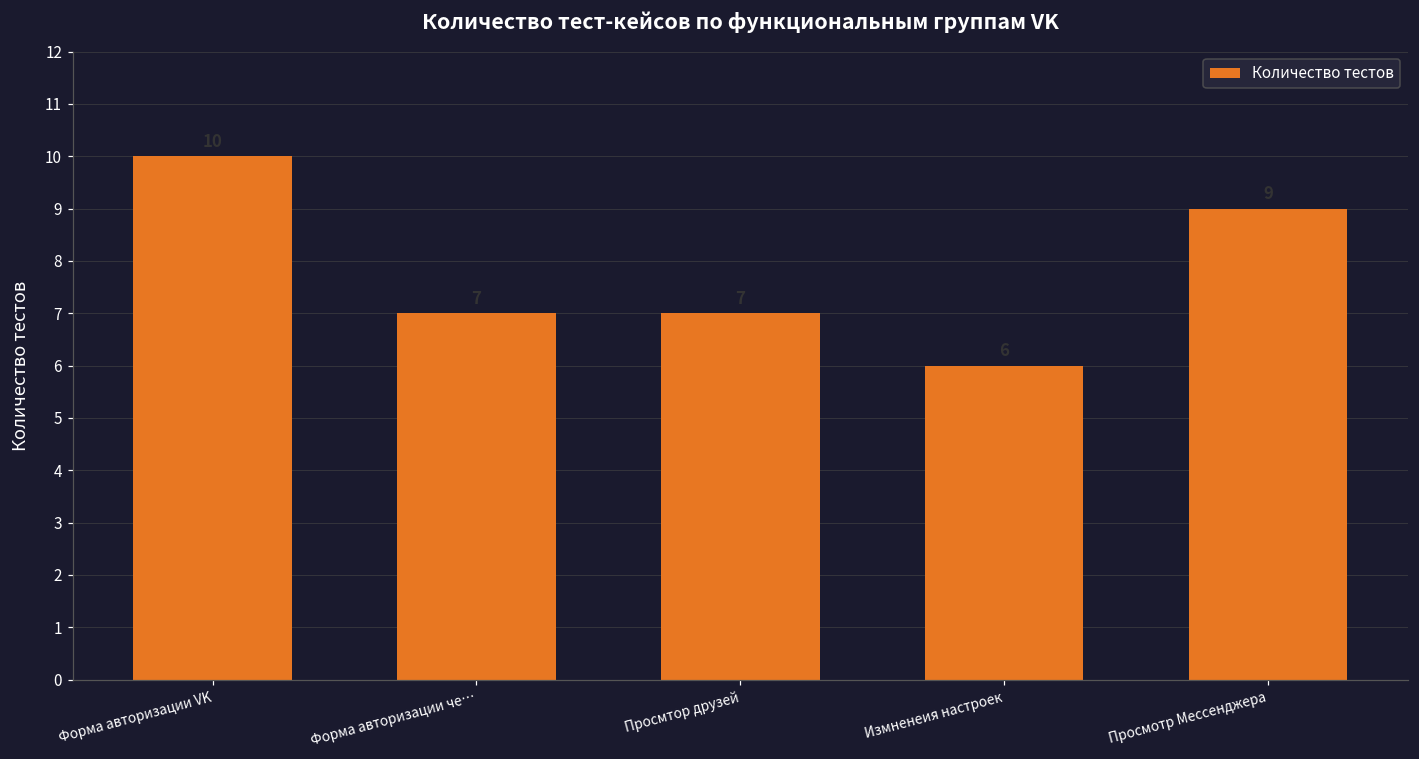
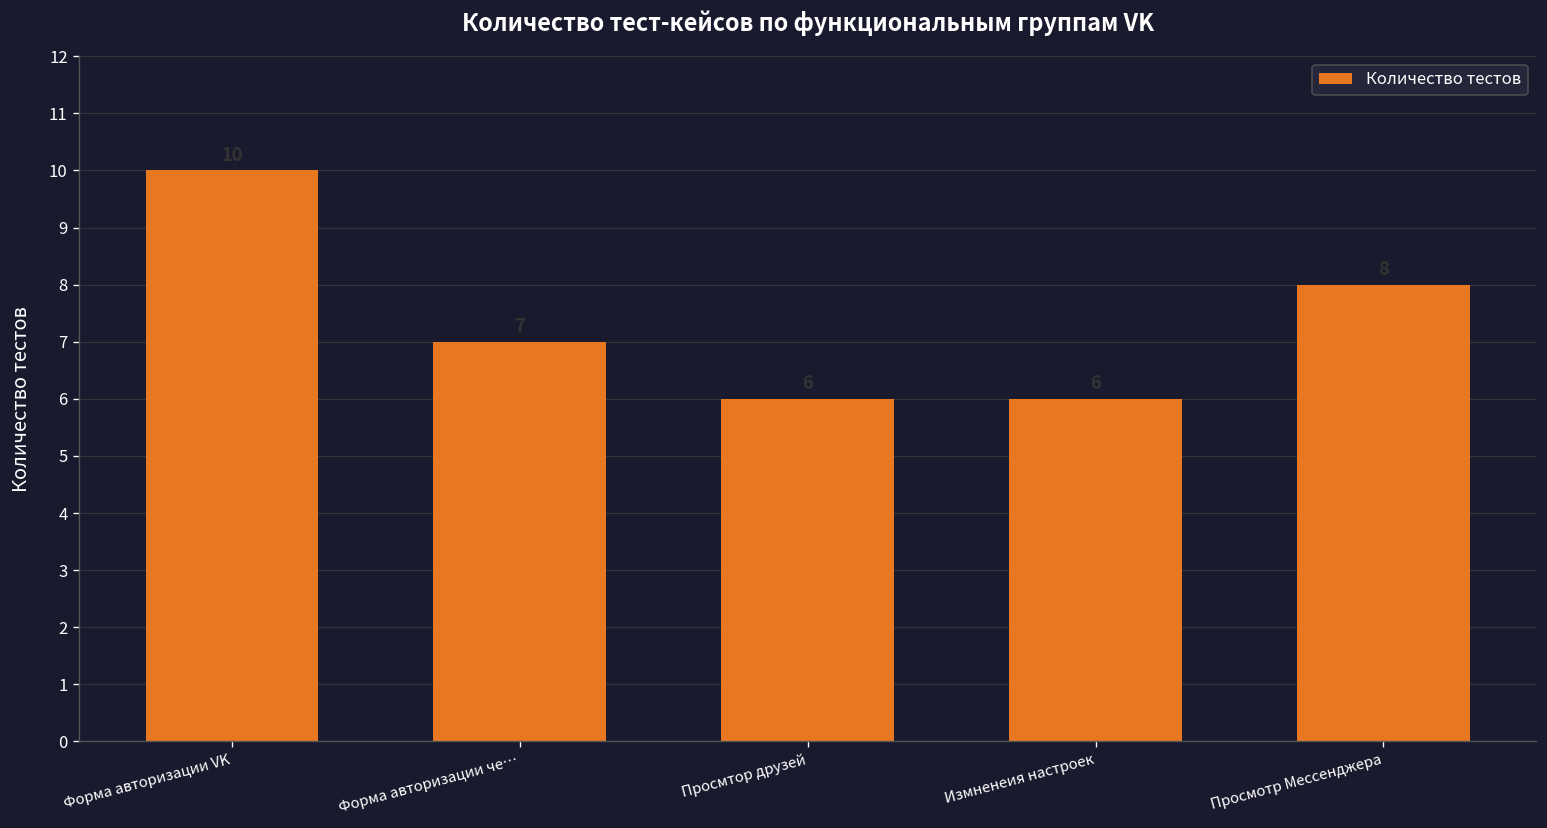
  {
    "Форма авторизации VK": 10,
    "Форма авторизации че…": 7,
-   "Просмтор друзей": 7,
+   "Просмтор друзей": 6,
    "Измненеия настроек": 6,
-   "Просмотр Мессенджера": 9
+   "Просмотр Мессенджера": 8
  }
